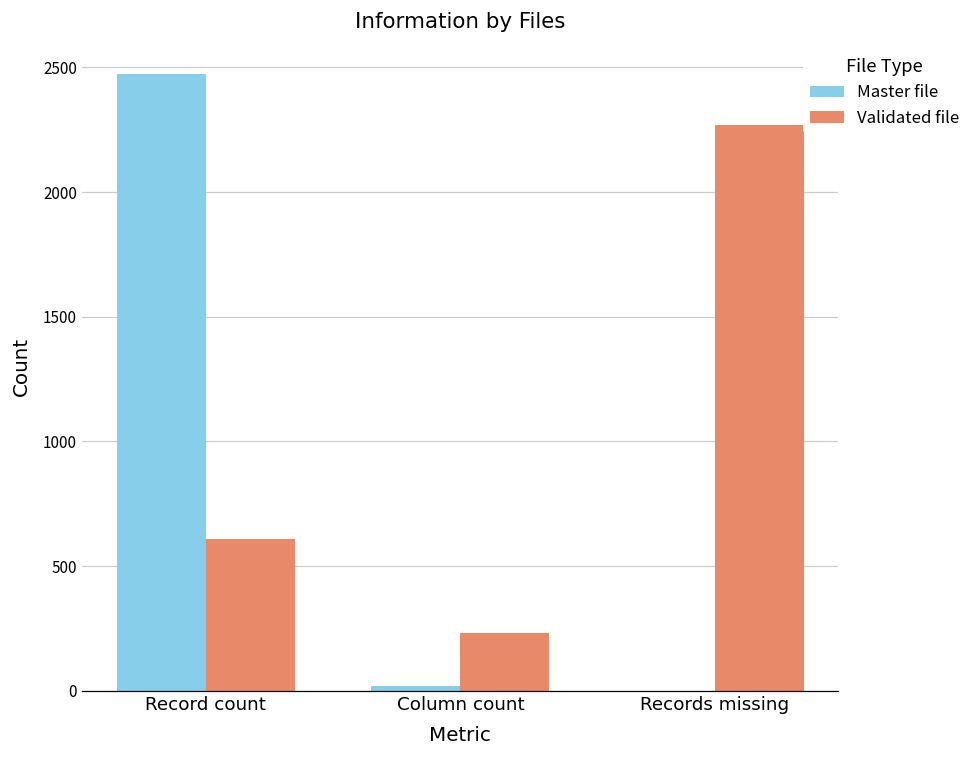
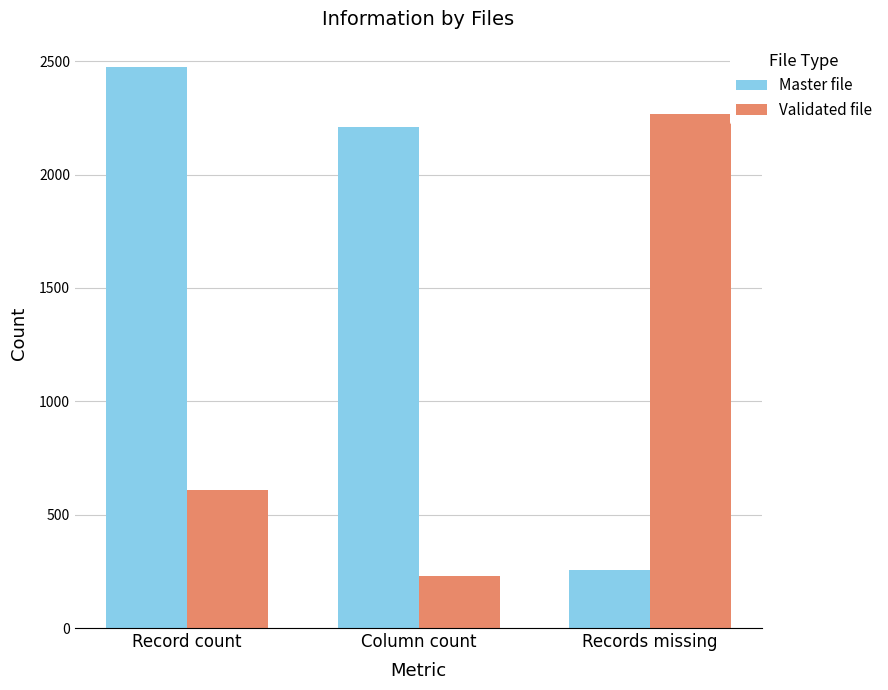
  {
    "Master file": {
      "Record count": 2480,
-     "Column count": 20,
-     "Records missing": 0
+     "Column count": 2210,
+     "Records missing": 260
    },
    "Validated file": {
      "Record count": 610,
      "Column count": 230,
      "Records missing": 2270
    }
  }
